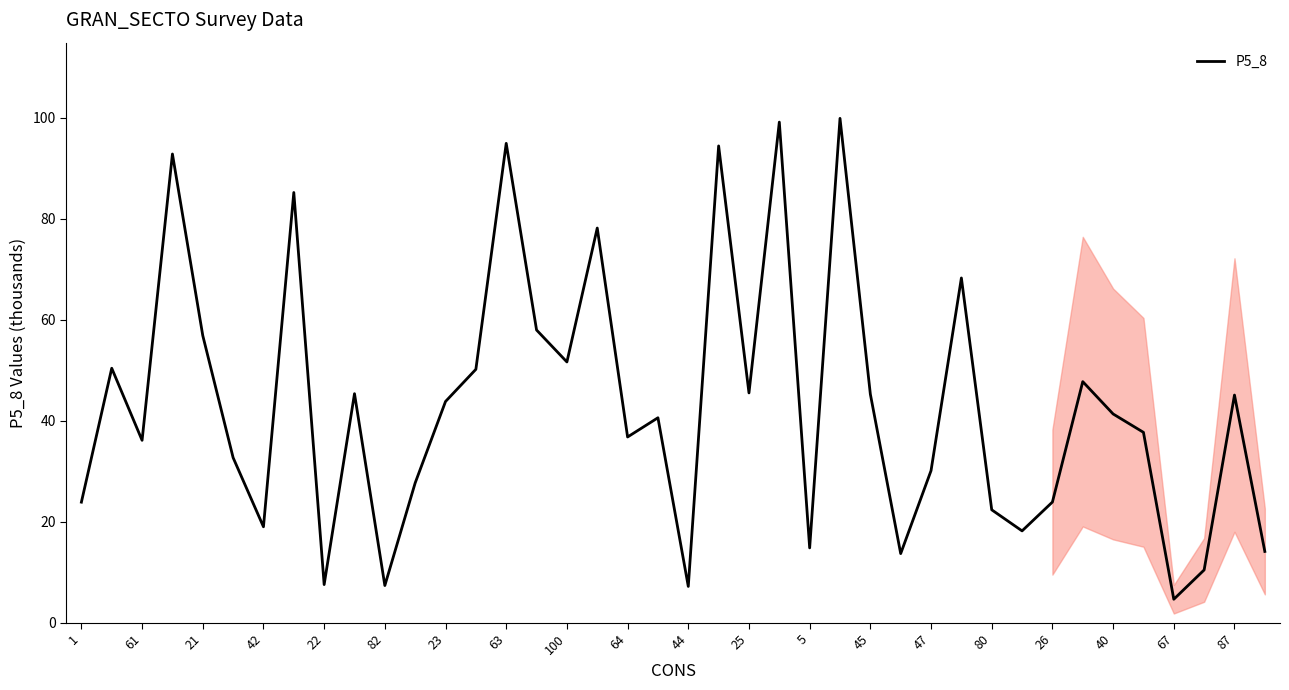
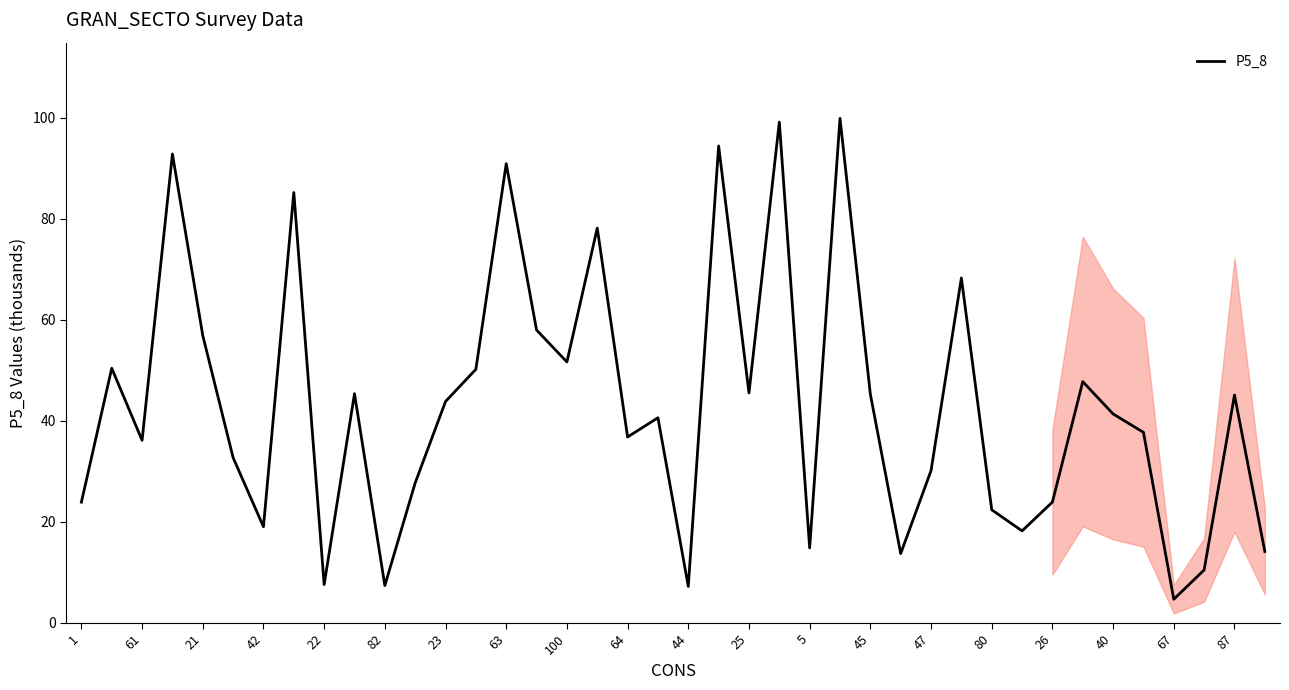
  {
    "P5_8": {
      "61": 36,
      "42": 19,
      "22": 8,
      "82": 7,
-     "63": 95,
+     "63": 91,
      "100": 52,
      "64": 37,
      "44": 7,
      "45": 45,
      "47": 30,
      "80": 22,
      "26": 24,
      "40": 41,
      "67": 5,
      "87": 45
    }
  }
